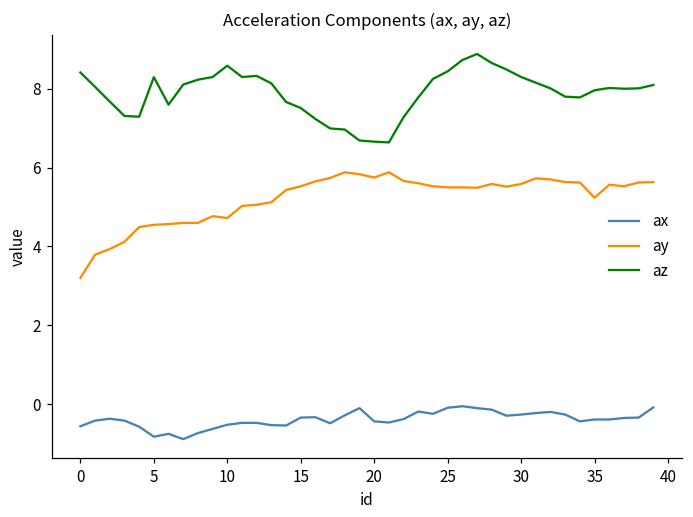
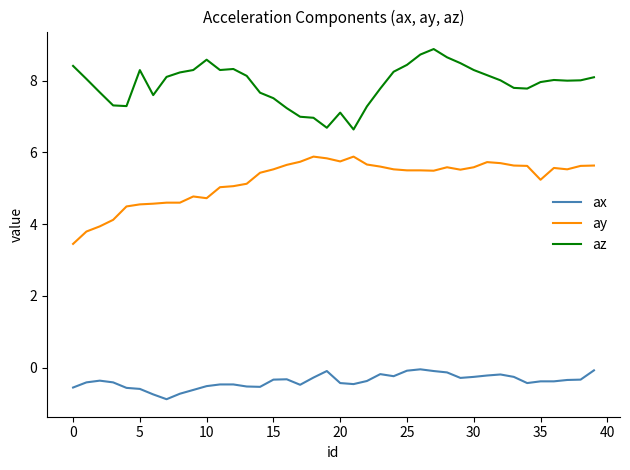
  {
    "ax": {
      "0": -0.6,
-     "5": -0.8,
+     "5": -0.6,
      "10": -0.5,
      "15": -0.3,
      "20": -0.4,
      "25": -0.1,
      "30": -0.3,
      "35": -0.4
    },
    "ay": {
-     "0": 3.2,
+     "0": 3.4,
      "5": 4.5,
      "10": 4.7,
      "15": 5.5,
      "20": 5.7,
      "25": 5.5,
      "30": 5.6,
      "35": 5.2
    },
    "az": {
      "0": 8.4,
      "5": 8.3,
      "10": 8.6,
      "15": 7.5,
-     "20": 6.7,
+     "20": 7.1,
      "25": 8.4,
      "30": 8.3,
      "35": 8.0
    }
  }
